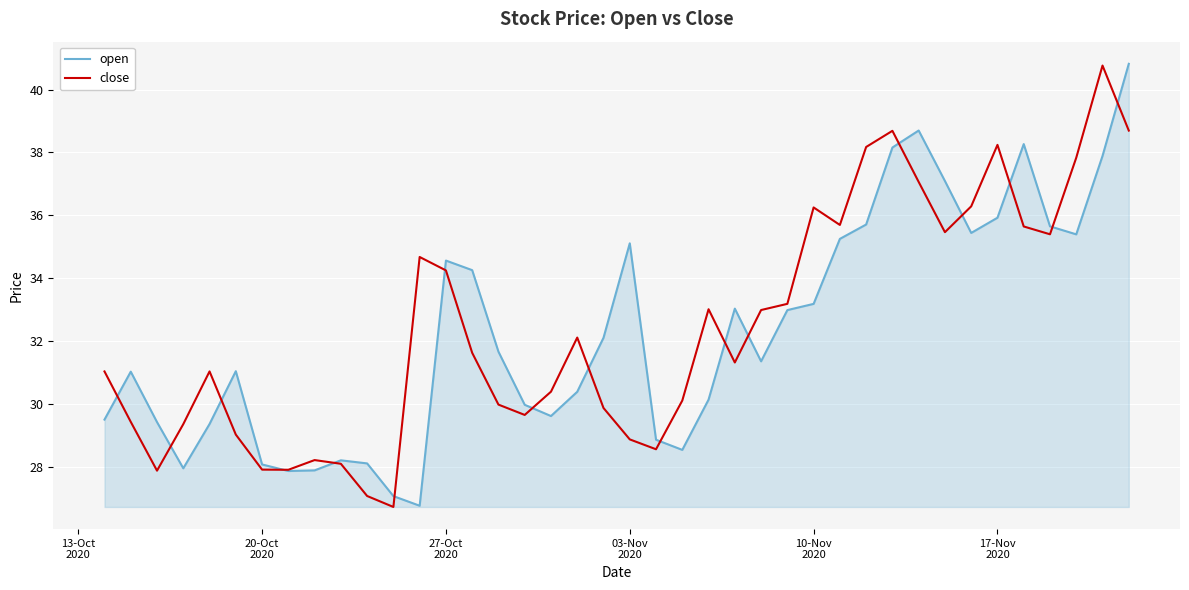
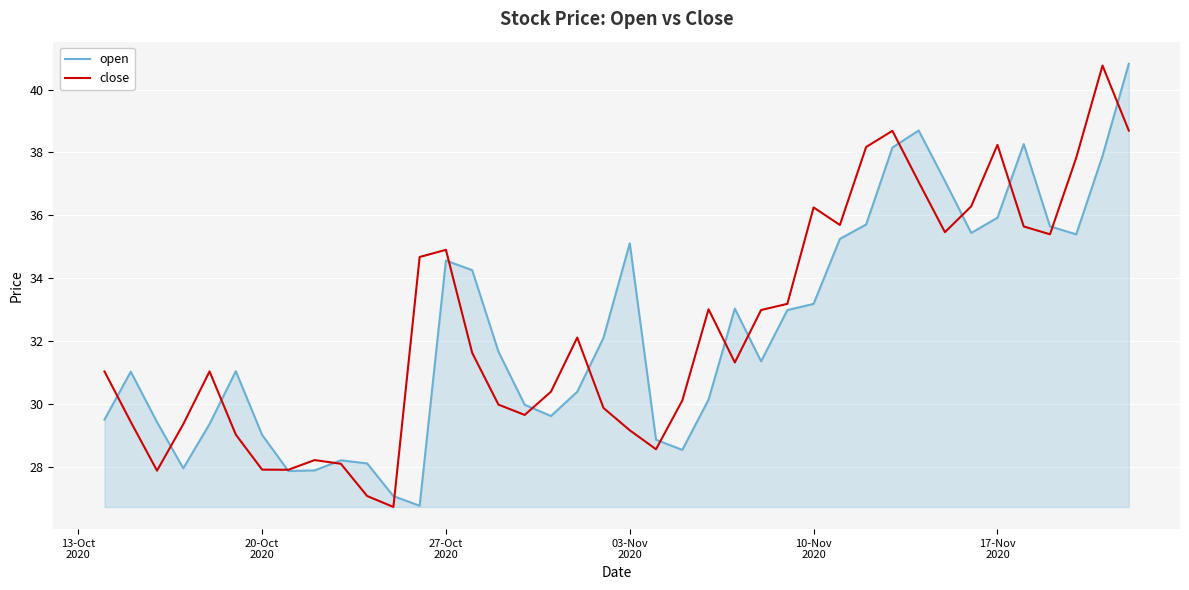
  {
    "open": {
-     "20-Oct 2020": 28.1,
+     "20-Oct 2020": 29.0,
      "27-Oct 2020": 34.6,
      "03-Nov 2020": 35.1,
      "10-Nov 2020": 33.2,
      "17-Nov 2020": 35.9
    },
    "close": {
      "20-Oct 2020": 27.9,
-     "27-Oct 2020": 34.2,
-     "03-Nov 2020": 28.9,
+     "27-Oct 2020": 34.9,
+     "03-Nov 2020": 29.2,
      "10-Nov 2020": 36.3,
      "17-Nov 2020": 38.2
    }
  }
